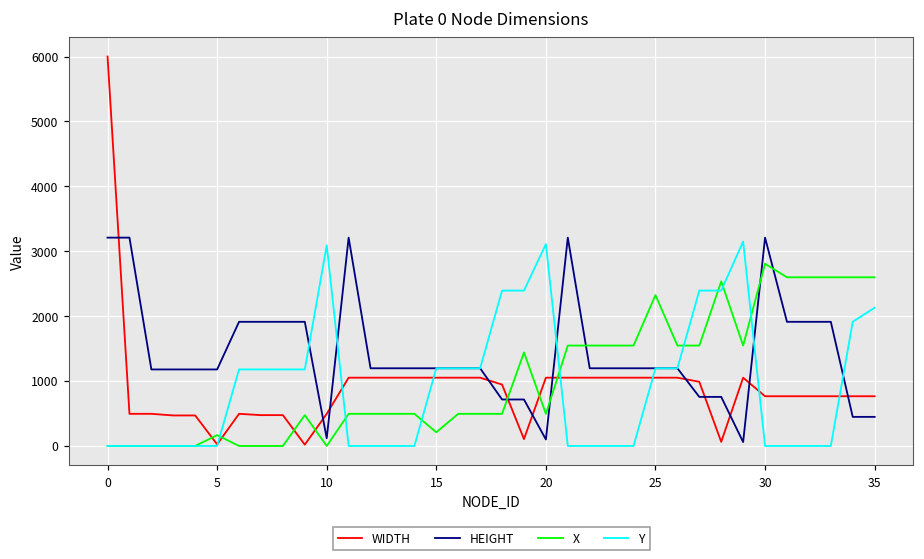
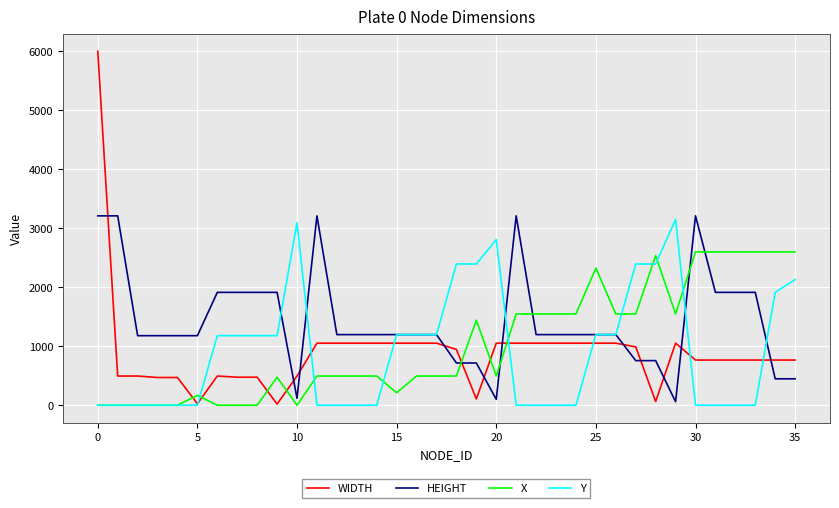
  {
    "WIDTH": {
      "0": 6000,
      "10": 500,
      "15": 1100,
      "20": 1100,
      "25": 1100,
      "30": 800,
      "35": 800
    },
    "HEIGHT": {
      "0": 3200,
      "5": 1200,
      "10": 100,
      "20": 100,
      "30": 3200,
      "35": 400
    },
    "X": {
      "5": 200,
      "10": 0,
      "15": 200,
      "20": 500,
      "25": 2300,
-     "30": 2800,
+     "30": 2600,
      "35": 2600
    },
    "Y": {
      "10": 3100,
-     "20": 3100,
+     "20": 2800,
      "30": 0,
      "35": 2100
    }
  }
